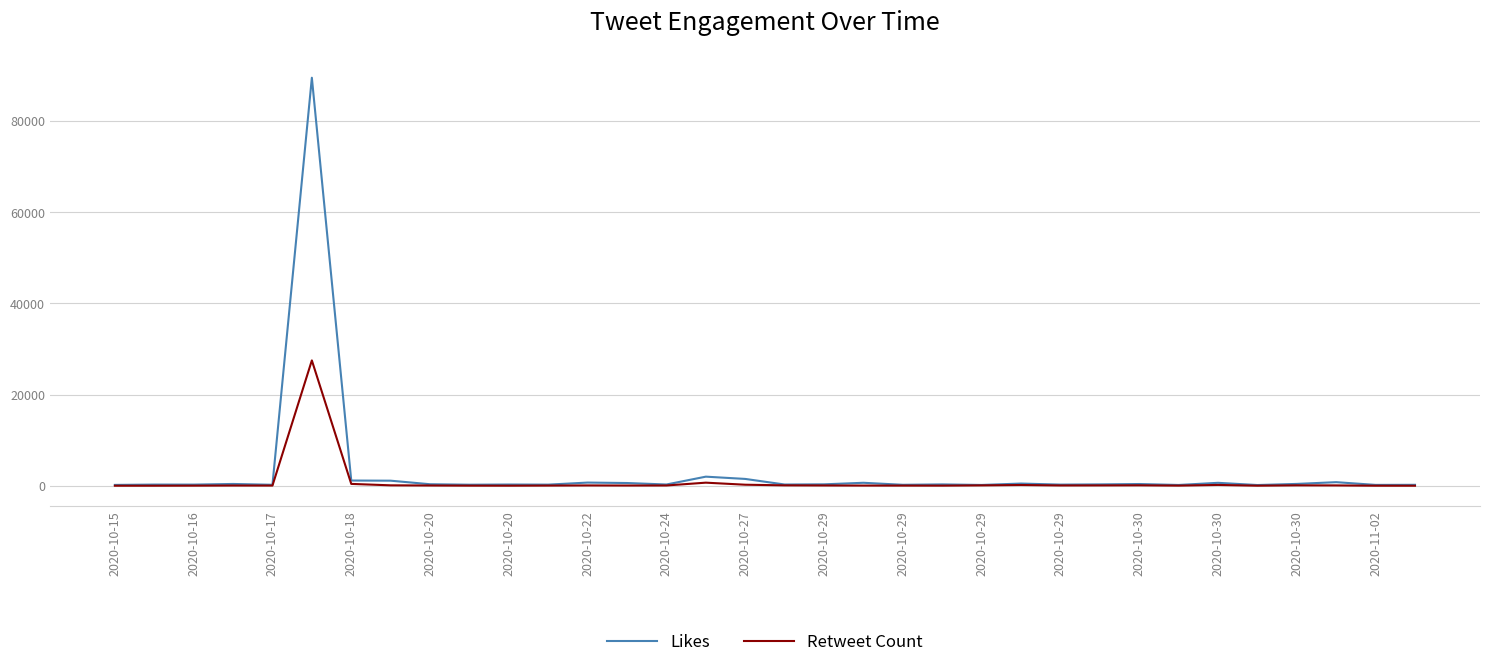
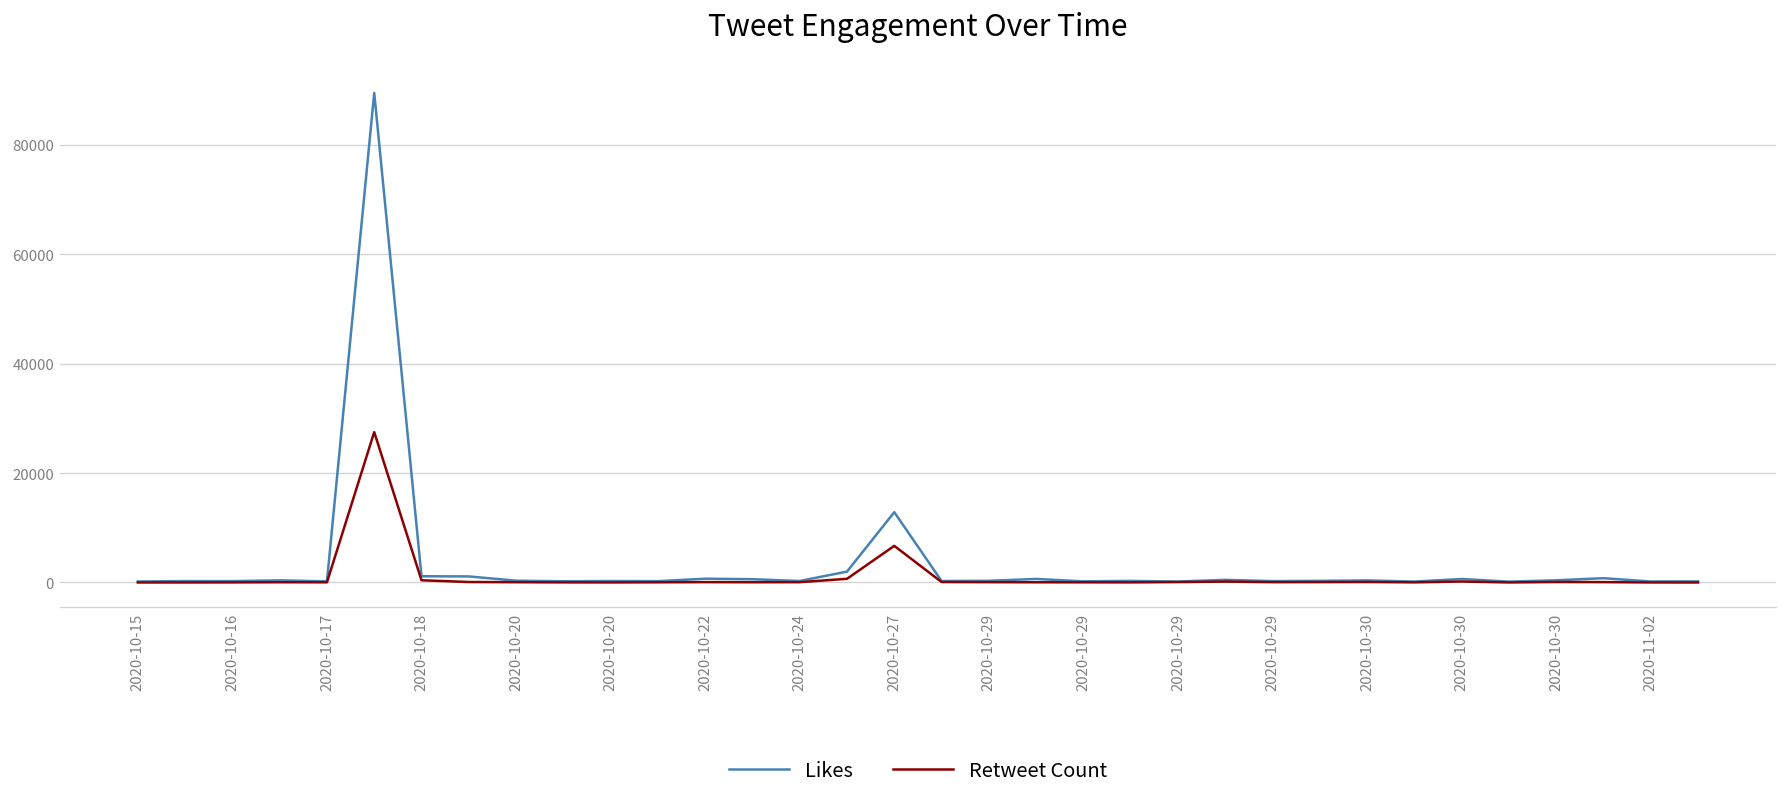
  {
    "Likes": {
      "2020-10-22": 1000,
-     "2020-10-27": 1000
+     "2020-10-27": 13000
    },
    "Retweet Count": {
      "2020-10-22": 0,
-     "2020-10-27": 0
+     "2020-10-27": 7000
    }
  }
